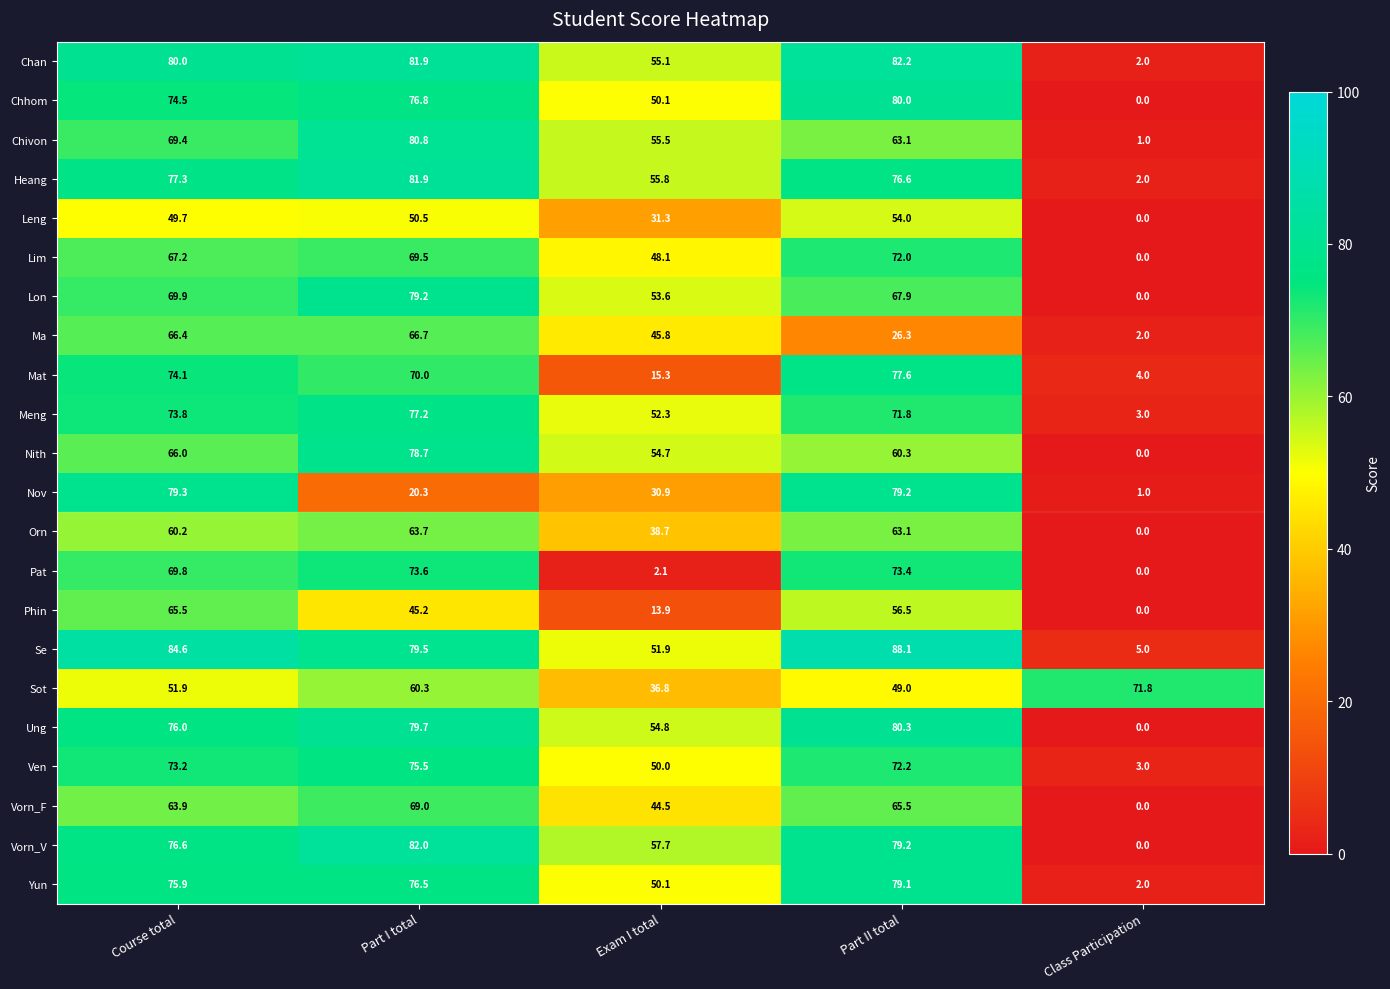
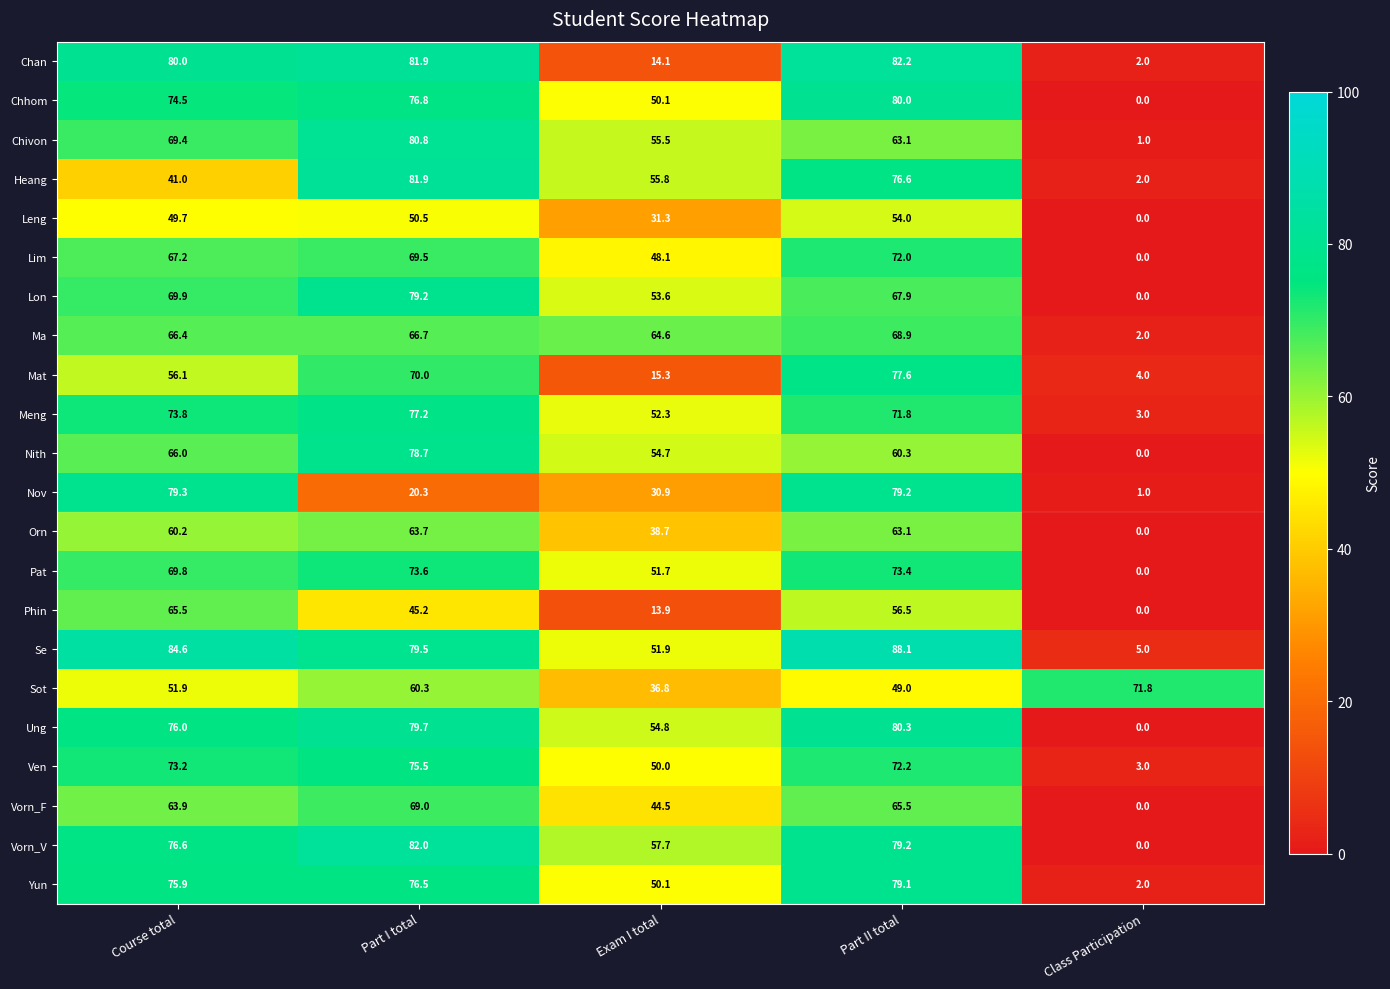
  {
    "Chan": {
      "Course total": 80.0,
      "Part I total": 81.9,
-     "Exam I total": 55.1,
+     "Exam I total": 14.1,
      "Part II total": 82.2,
      "Class Participation": 2.0
    },
    "Chhom": {
      "Course total": 74.5,
      "Part I total": 76.8,
      "Exam I total": 50.1,
      "Part II total": 80.0,
      "Class Participation": 0.0
    },
    "Chivon": {
      "Course total": 69.4,
      "Part I total": 80.8,
      "Exam I total": 55.5,
      "Part II total": 63.1,
      "Class Participation": 1.0
    },
    "Heang": {
-     "Course total": 77.3,
+     "Course total": 41.0,
      "Part I total": 81.9,
      "Exam I total": 55.8,
      "Part II total": 76.6,
      "Class Participation": 2.0
    },
    "Leng": {
      "Course total": 49.7,
      "Part I total": 50.5,
      "Exam I total": 31.3,
      "Part II total": 54.0,
      "Class Participation": 0.0
    },
    "Lim": {
      "Course total": 67.2,
      "Part I total": 69.5,
      "Exam I total": 48.1,
      "Part II total": 72.0,
      "Class Participation": 0.0
    },
    "Lon": {
      "Course total": 69.9,
      "Part I total": 79.2,
      "Exam I total": 53.6,
      "Part II total": 67.9,
      "Class Participation": 0.0
    },
    "Ma": {
      "Course total": 66.4,
      "Part I total": 66.7,
-     "Exam I total": 45.8,
-     "Part II total": 26.3,
+     "Exam I total": 64.6,
+     "Part II total": 68.9,
      "Class Participation": 2.0
    },
    "Mat": {
-     "Course total": 74.1,
+     "Course total": 56.1,
      "Part I total": 70.0,
      "Exam I total": 15.3,
      "Part II total": 77.6,
      "Class Participation": 4.0
    },
    "Meng": {
      "Course total": 73.8,
      "Part I total": 77.2,
      "Exam I total": 52.3,
      "Part II total": 71.8,
      "Class Participation": 3.0
    },
    "Nith": {
      "Course total": 66.0,
      "Part I total": 78.7,
      "Exam I total": 54.7,
      "Part II total": 60.3,
      "Class Participation": 0.0
    },
    "Nov": {
      "Course total": 79.3,
      "Part I total": 20.3,
      "Exam I total": 30.9,
      "Part II total": 79.2,
      "Class Participation": 1.0
    },
    "Orn": {
      "Course total": 60.2,
      "Part I total": 63.7,
      "Exam I total": 38.7,
      "Part II total": 63.1,
      "Class Participation": 0.0
    },
    "Pat": {
      "Course total": 69.8,
      "Part I total": 73.6,
-     "Exam I total": 2.1,
+     "Exam I total": 51.7,
      "Part II total": 73.4,
      "Class Participation": 0.0
    },
    "Phin": {
      "Course total": 65.5,
      "Part I total": 45.2,
      "Exam I total": 13.9,
      "Part II total": 56.5,
      "Class Participation": 0.0
    },
    "Se": {
      "Course total": 84.6,
      "Part I total": 79.5,
      "Exam I total": 51.9,
      "Part II total": 88.1,
      "Class Participation": 5.0
    },
    "Sot": {
      "Course total": 51.9,
      "Part I total": 60.3,
      "Exam I total": 36.8,
      "Part II total": 49.0,
      "Class Participation": 71.8
    },
    "Ung": {
      "Course total": 76.0,
      "Part I total": 79.7,
      "Exam I total": 54.8,
      "Part II total": 80.3,
      "Class Participation": 0.0
    },
    "Ven": {
      "Course total": 73.2,
      "Part I total": 75.5,
      "Exam I total": 50.0,
      "Part II total": 72.2,
      "Class Participation": 3.0
    },
    "Vorn_F": {
      "Course total": 63.9,
      "Part I total": 69.0,
      "Exam I total": 44.5,
      "Part II total": 65.5,
      "Class Participation": 0.0
    },
    "Vorn_V": {
      "Course total": 76.6,
      "Part I total": 82.0,
      "Exam I total": 57.7,
      "Part II total": 79.2,
      "Class Participation": 0.0
    },
    "Yun": {
      "Course total": 75.9,
      "Part I total": 76.5,
      "Exam I total": 50.1,
      "Part II total": 79.1,
      "Class Participation": 2.0
    }
  }
